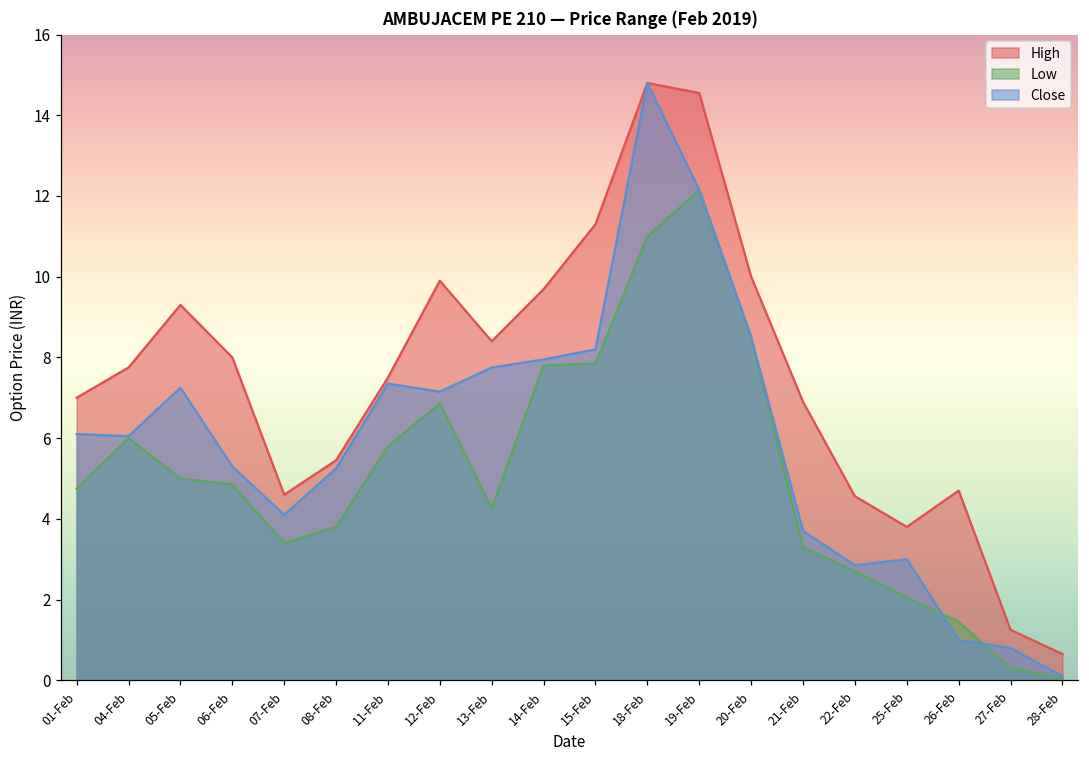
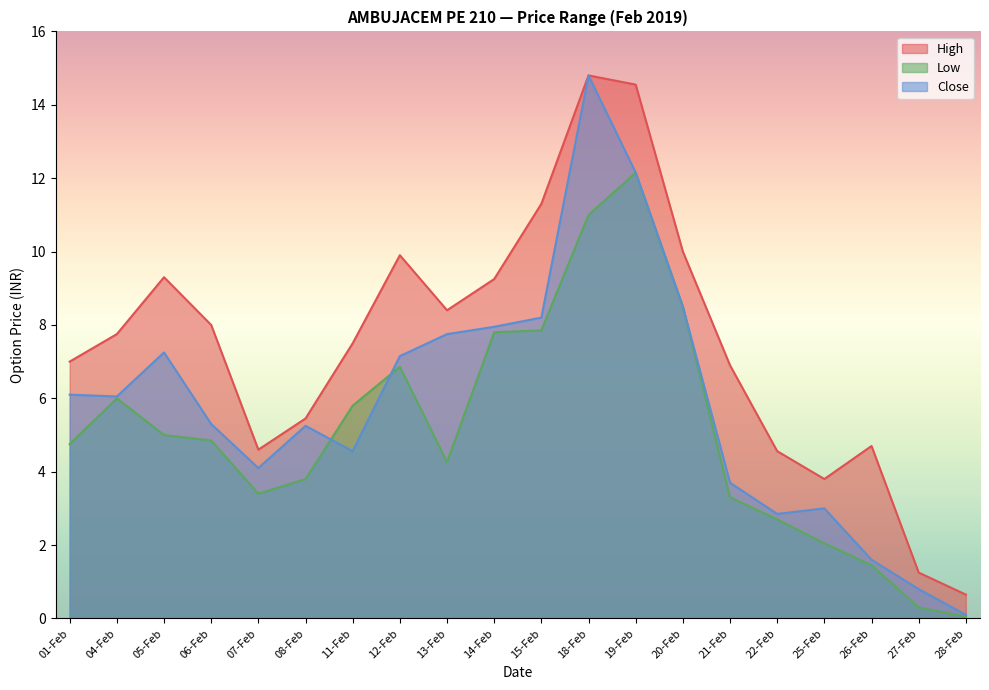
  {
    "High": {
      "01-Feb": 7.0,
      "04-Feb": 7.8,
      "05-Feb": 9.3,
      "06-Feb": 8.0,
      "07-Feb": 4.6,
      "08-Feb": 5.5,
      "11-Feb": 7.5,
      "12-Feb": 9.9,
      "13-Feb": 8.4,
-     "14-Feb": 9.7,
+     "14-Feb": 9.3,
      "15-Feb": 11.3,
      "19-Feb": 14.6,
      "20-Feb": 10.0,
      "21-Feb": 6.9,
      "22-Feb": 4.6,
      "25-Feb": 3.8,
      "26-Feb": 4.7,
      "27-Feb": 1.3,
      "28-Feb": 0.7
    },
    "Low": {
      "01-Feb": 4.8,
      "05-Feb": 5.0,
      "06-Feb": 4.9,
      "07-Feb": 3.4,
      "08-Feb": 3.8,
      "11-Feb": 5.8,
      "12-Feb": 6.9,
      "13-Feb": 4.3,
      "14-Feb": 7.8,
      "15-Feb": 7.9,
      "18-Feb": 11.0,
      "21-Feb": 3.3,
      "22-Feb": 2.7,
      "25-Feb": 2.1,
      "26-Feb": 1.5,
      "27-Feb": 0.3
    },
    "Close": {
      "01-Feb": 6.1,
      "05-Feb": 7.3,
      "06-Feb": 5.3,
      "07-Feb": 4.1,
      "08-Feb": 5.3,
-     "11-Feb": 7.4,
+     "11-Feb": 4.6,
      "12-Feb": 7.2,
      "13-Feb": 7.8,
      "14-Feb": 8.0,
      "15-Feb": 8.2,
      "21-Feb": 3.7,
      "22-Feb": 2.9,
      "25-Feb": 3.0,
-     "26-Feb": 1.0,
+     "26-Feb": 1.6,
      "27-Feb": 0.8
    }
  }
